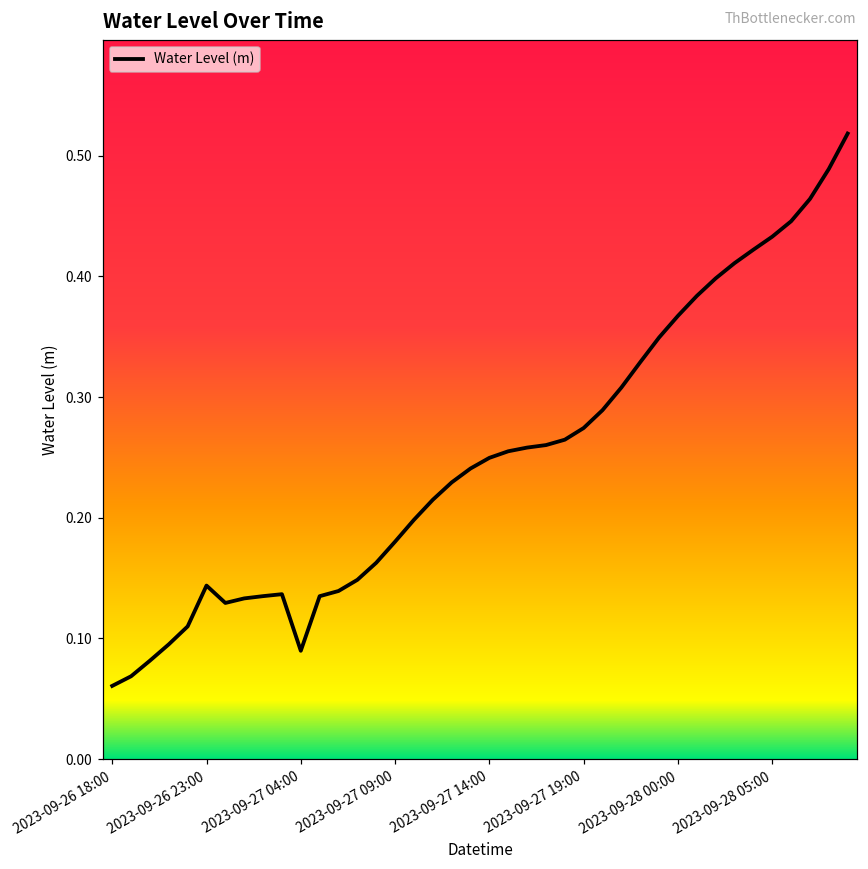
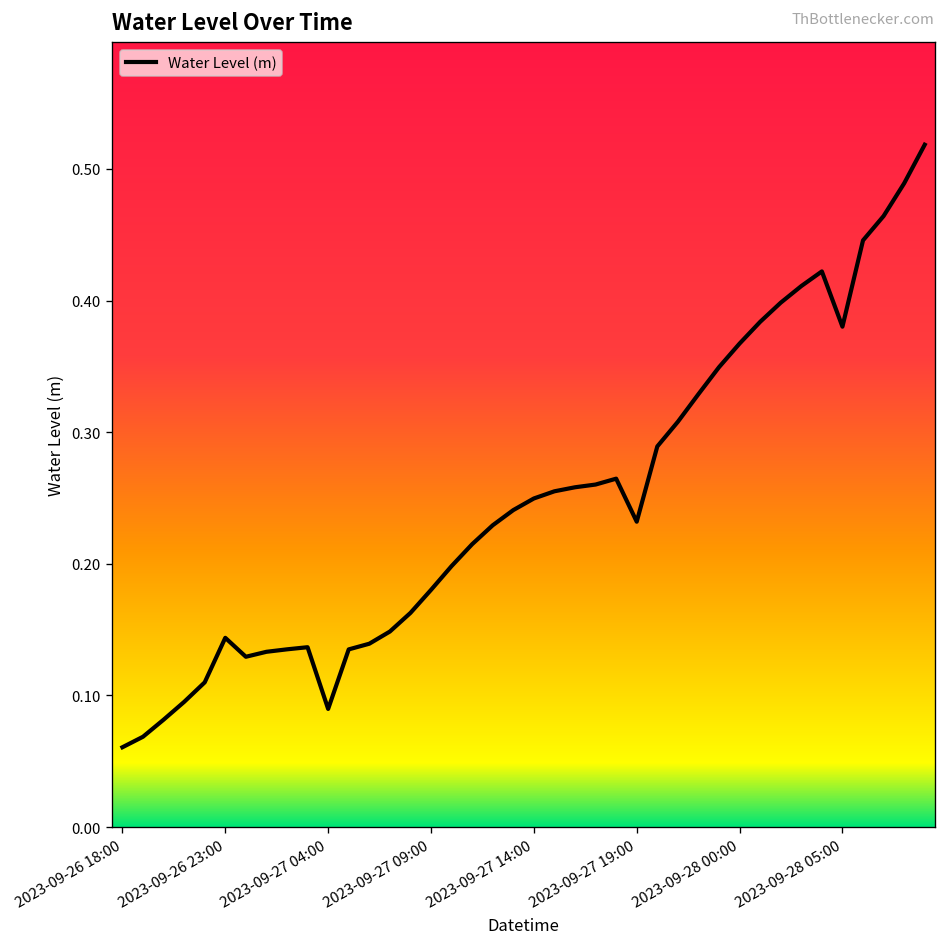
  {
    "2023-09-26 18:00": 0.061,
    "2023-09-26 23:00": 0.144,
    "2023-09-27 04:00": 0.090,
    "2023-09-27 09:00": 0.180,
    "2023-09-27 14:00": 0.250,
-   "2023-09-27 19:00": 0.274,
+   "2023-09-27 19:00": 0.232,
    "2023-09-28 00:00": 0.367,
-   "2023-09-28 05:00": 0.433
+   "2023-09-28 05:00": 0.380
  }
